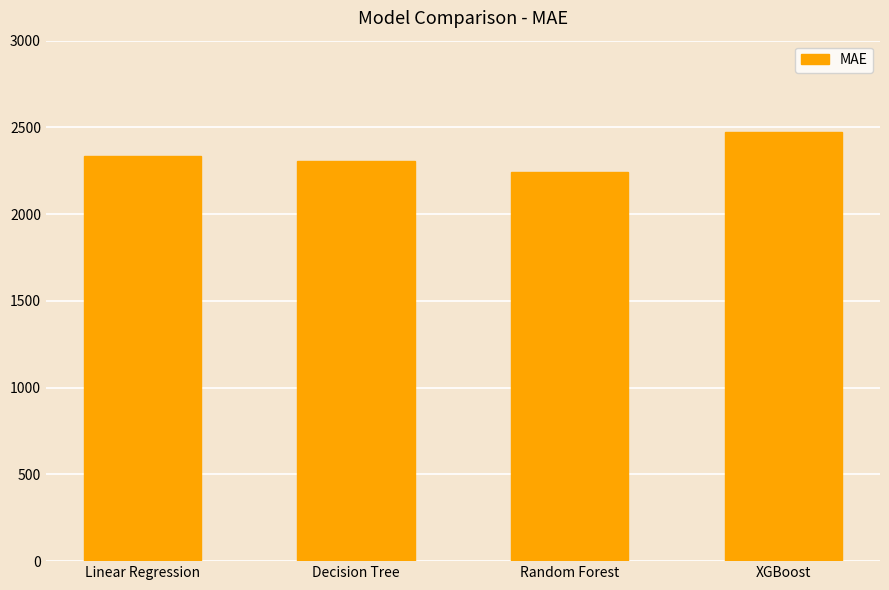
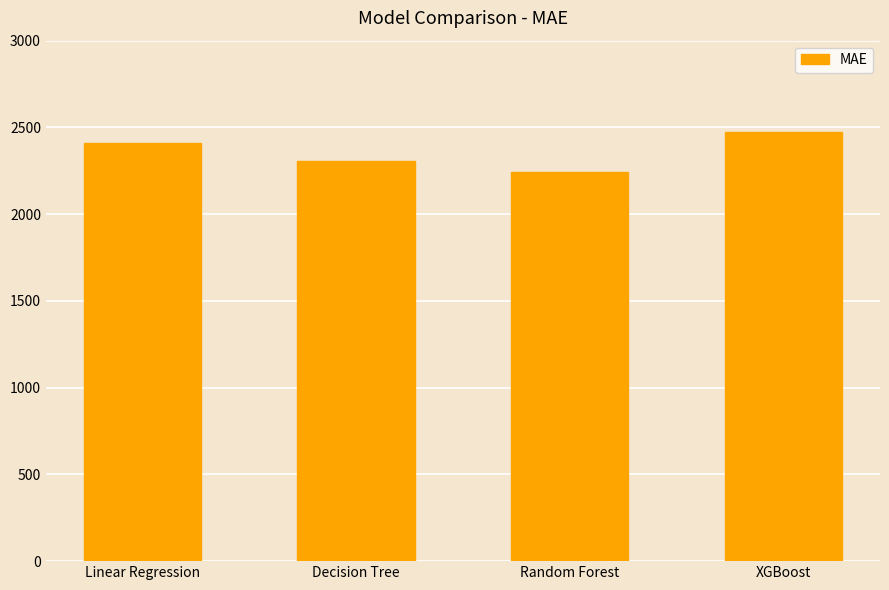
  {
-   "Linear Regression": 2340,
+   "Linear Regression": 2410,
    "Decision Tree": 2310,
    "Random Forest": 2240,
    "XGBoost": 2470
  }
